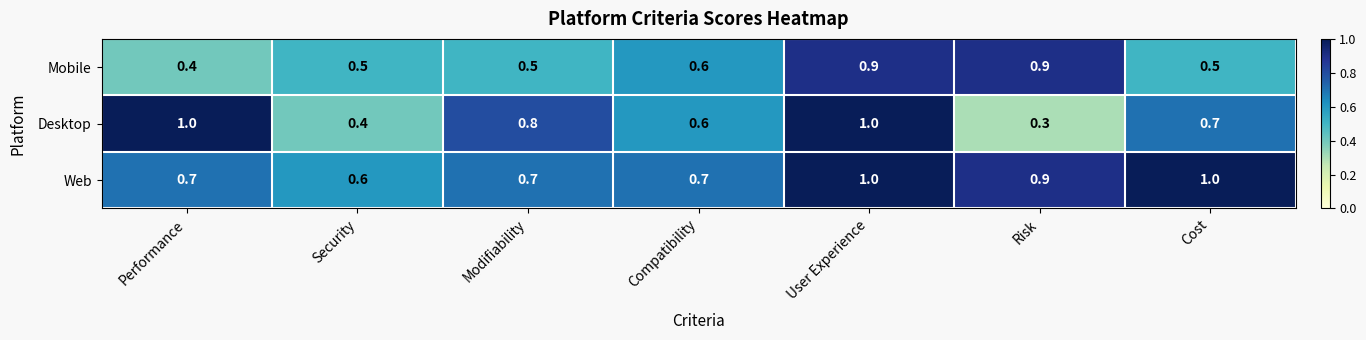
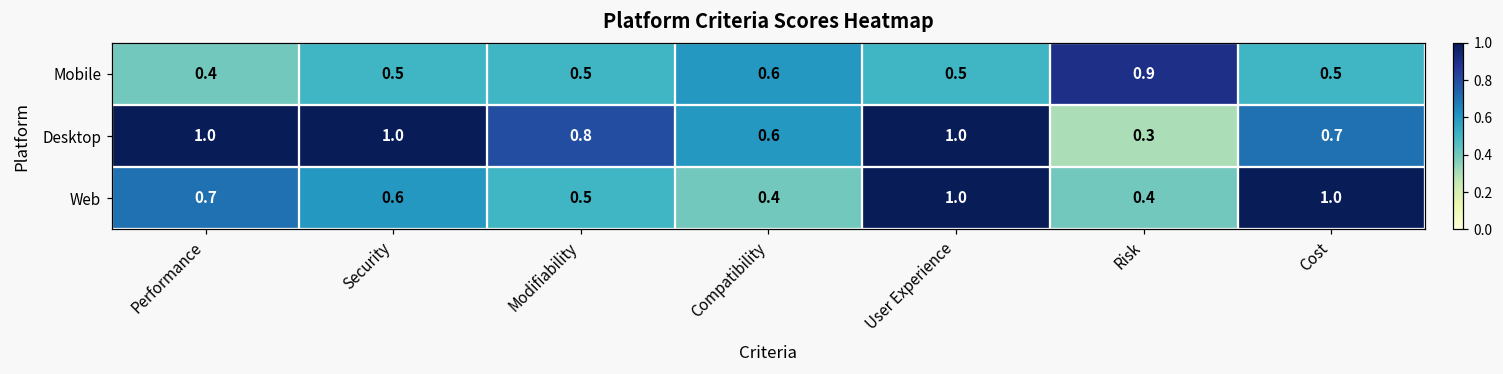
  {
    "Mobile": {
      "Performance": 0.4,
      "Security": 0.5,
      "Modifiability": 0.5,
      "Compatibility": 0.6,
-     "User Experience": 0.9,
+     "User Experience": 0.5,
      "Risk": 0.9,
      "Cost": 0.5
    },
    "Desktop": {
      "Performance": 1.0,
-     "Security": 0.4,
+     "Security": 1.0,
      "Modifiability": 0.8,
      "Compatibility": 0.6,
      "User Experience": 1.0,
      "Risk": 0.3,
      "Cost": 0.7
    },
    "Web": {
      "Performance": 0.7,
      "Security": 0.6,
-     "Modifiability": 0.7,
-     "Compatibility": 0.7,
+     "Modifiability": 0.5,
+     "Compatibility": 0.4,
      "User Experience": 1.0,
-     "Risk": 0.9,
+     "Risk": 0.4,
      "Cost": 1.0
    }
  }
